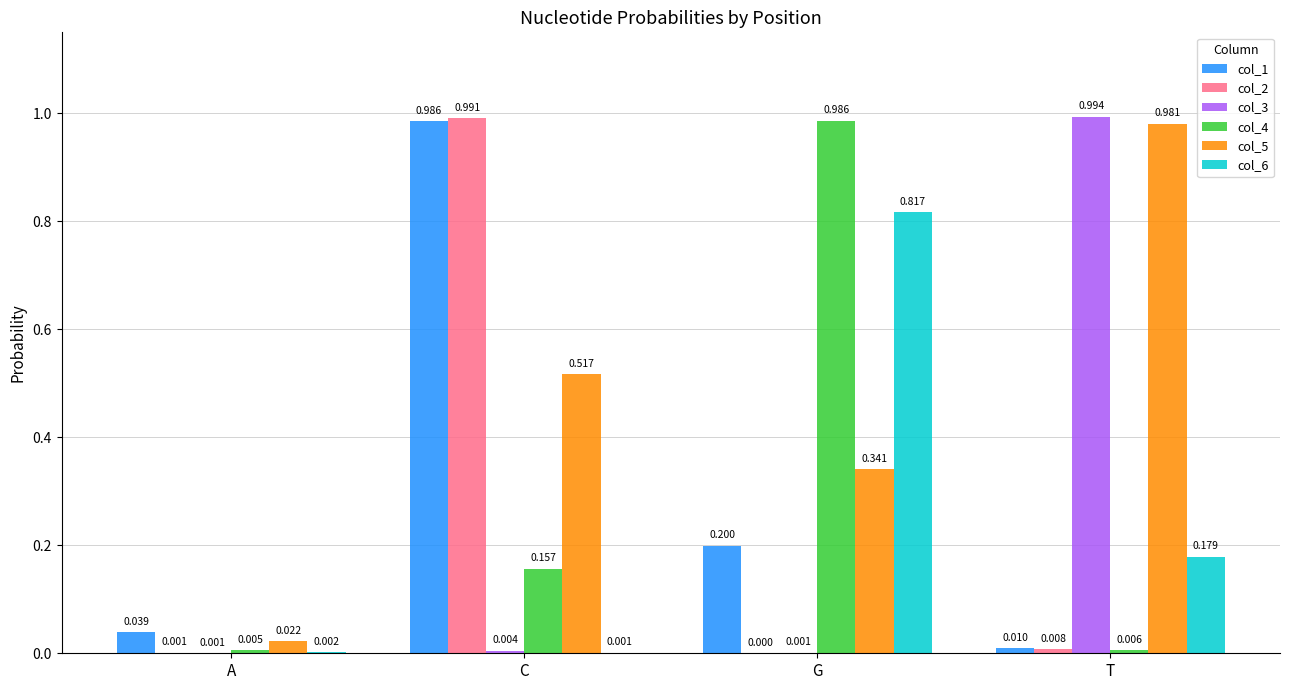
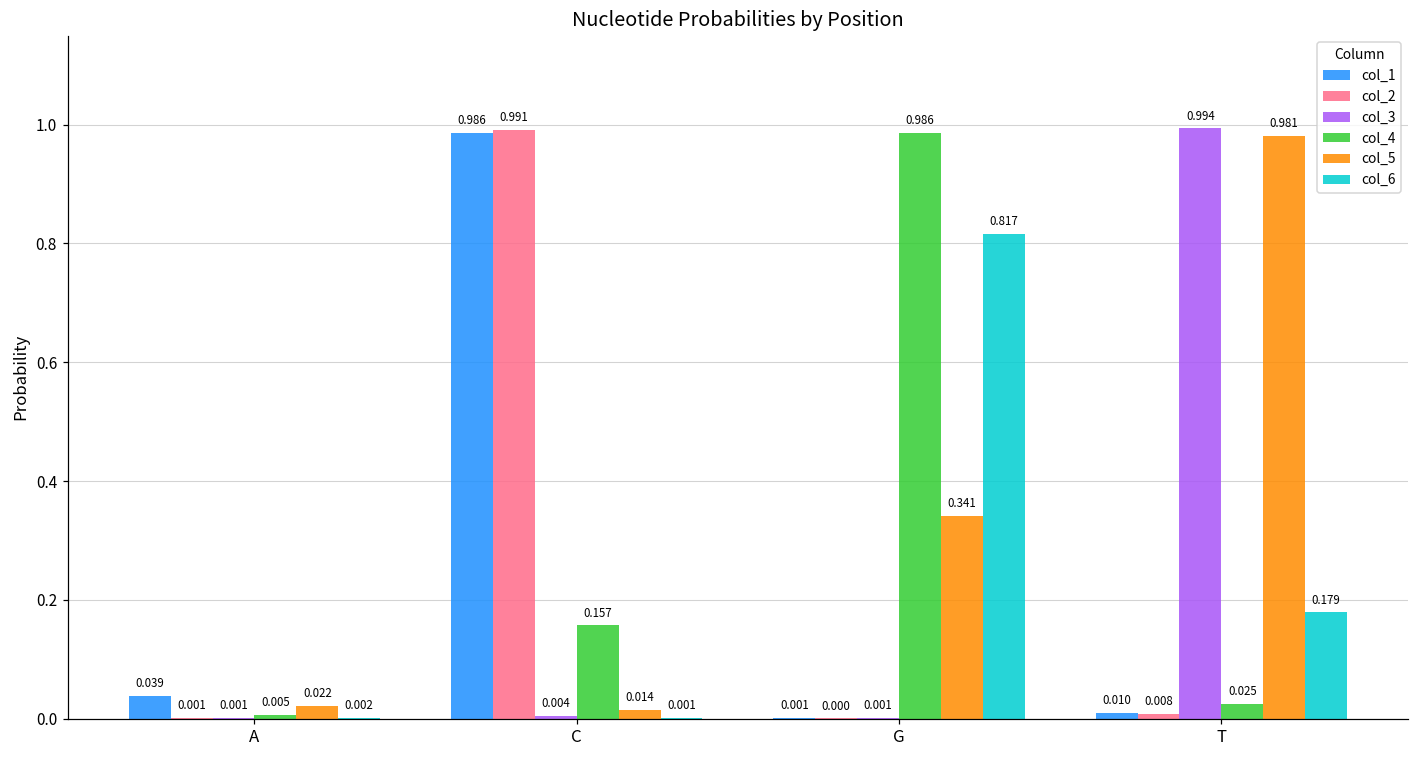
  {
    "col_1": {
      "A": 0.039,
      "C": 0.986,
-     "G": 0.200,
+     "G": 0.001,
      "T": 0.010
    },
    "col_2": {
      "A": 0.001,
      "C": 0.991,
      "G": 0.000,
      "T": 0.008
    },
    "col_3": {
      "A": 0.001,
      "C": 0.004,
      "G": 0.001,
      "T": 0.994
    },
    "col_4": {
      "A": 0.005,
      "C": 0.157,
      "G": 0.986,
-     "T": 0.006
+     "T": 0.025
    },
    "col_5": {
      "A": 0.022,
-     "C": 0.517,
+     "C": 0.014,
      "G": 0.341,
      "T": 0.981
    },
    "col_6": {
      "A": 0.002,
      "C": 0.001,
      "G": 0.817,
      "T": 0.179
    }
  }
